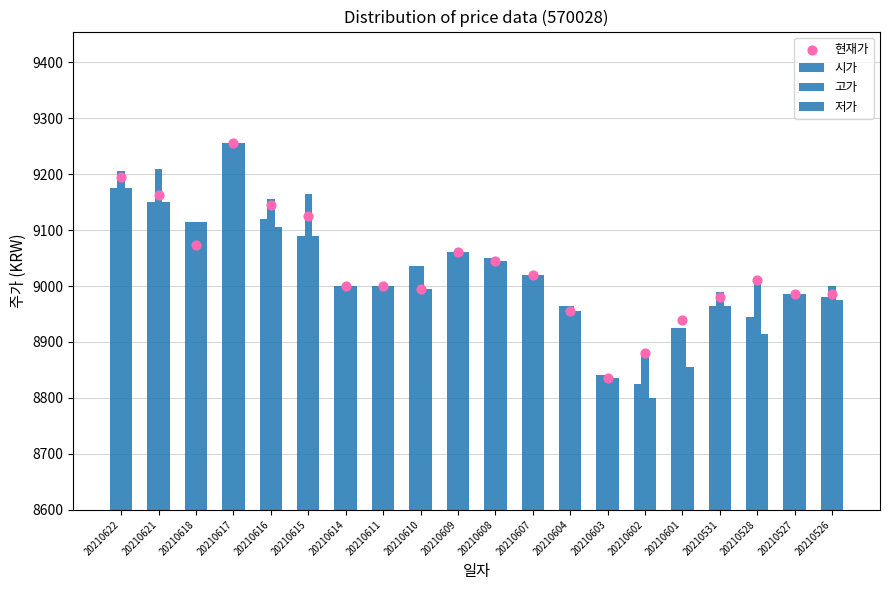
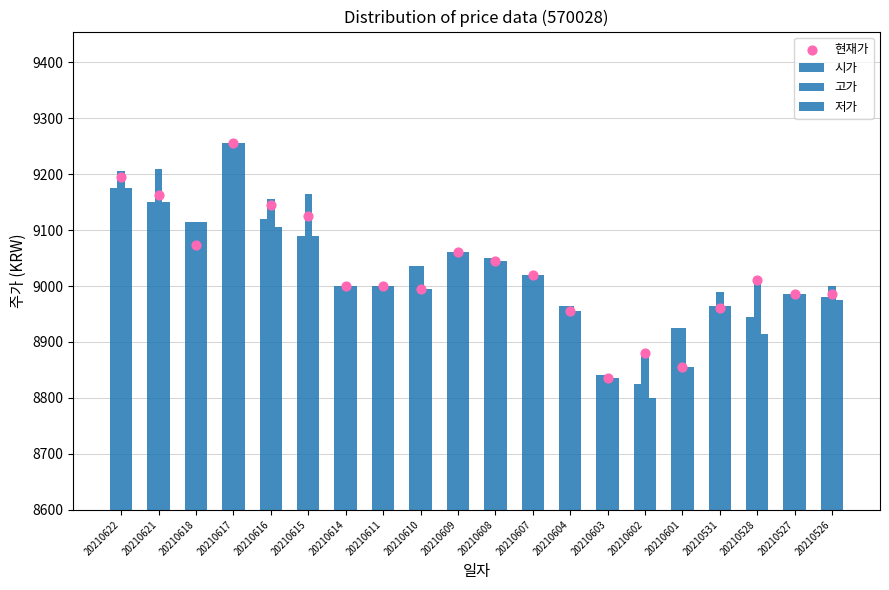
  {
    "현재가": {
-     "20210601": 8940,
-     "20210531": 8980
+     "20210601": 8860,
+     "20210531": 8960
    }
  }
